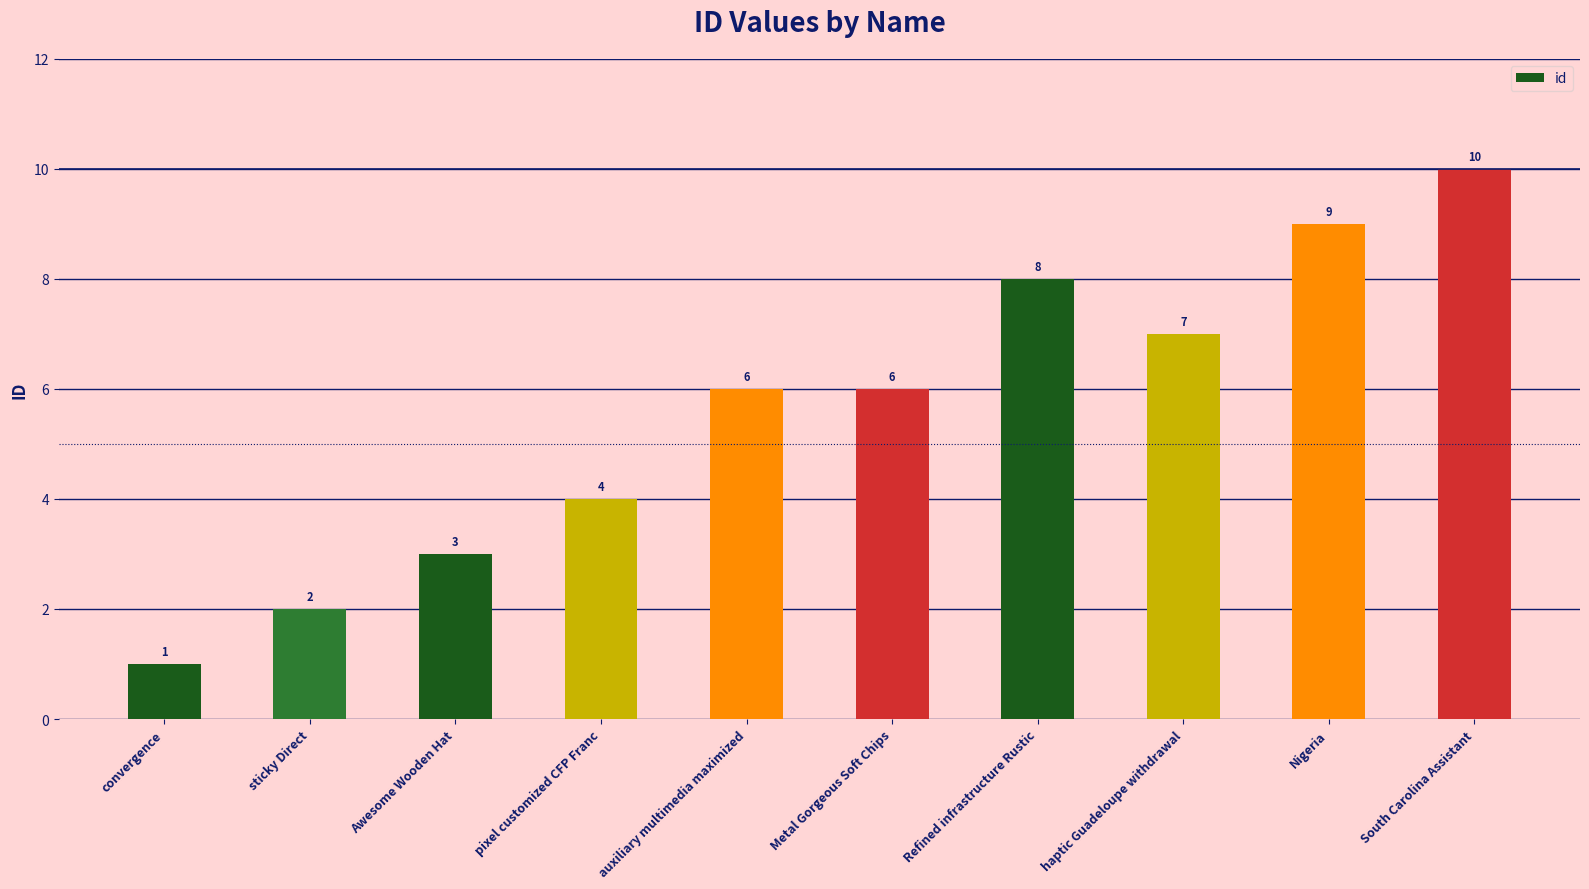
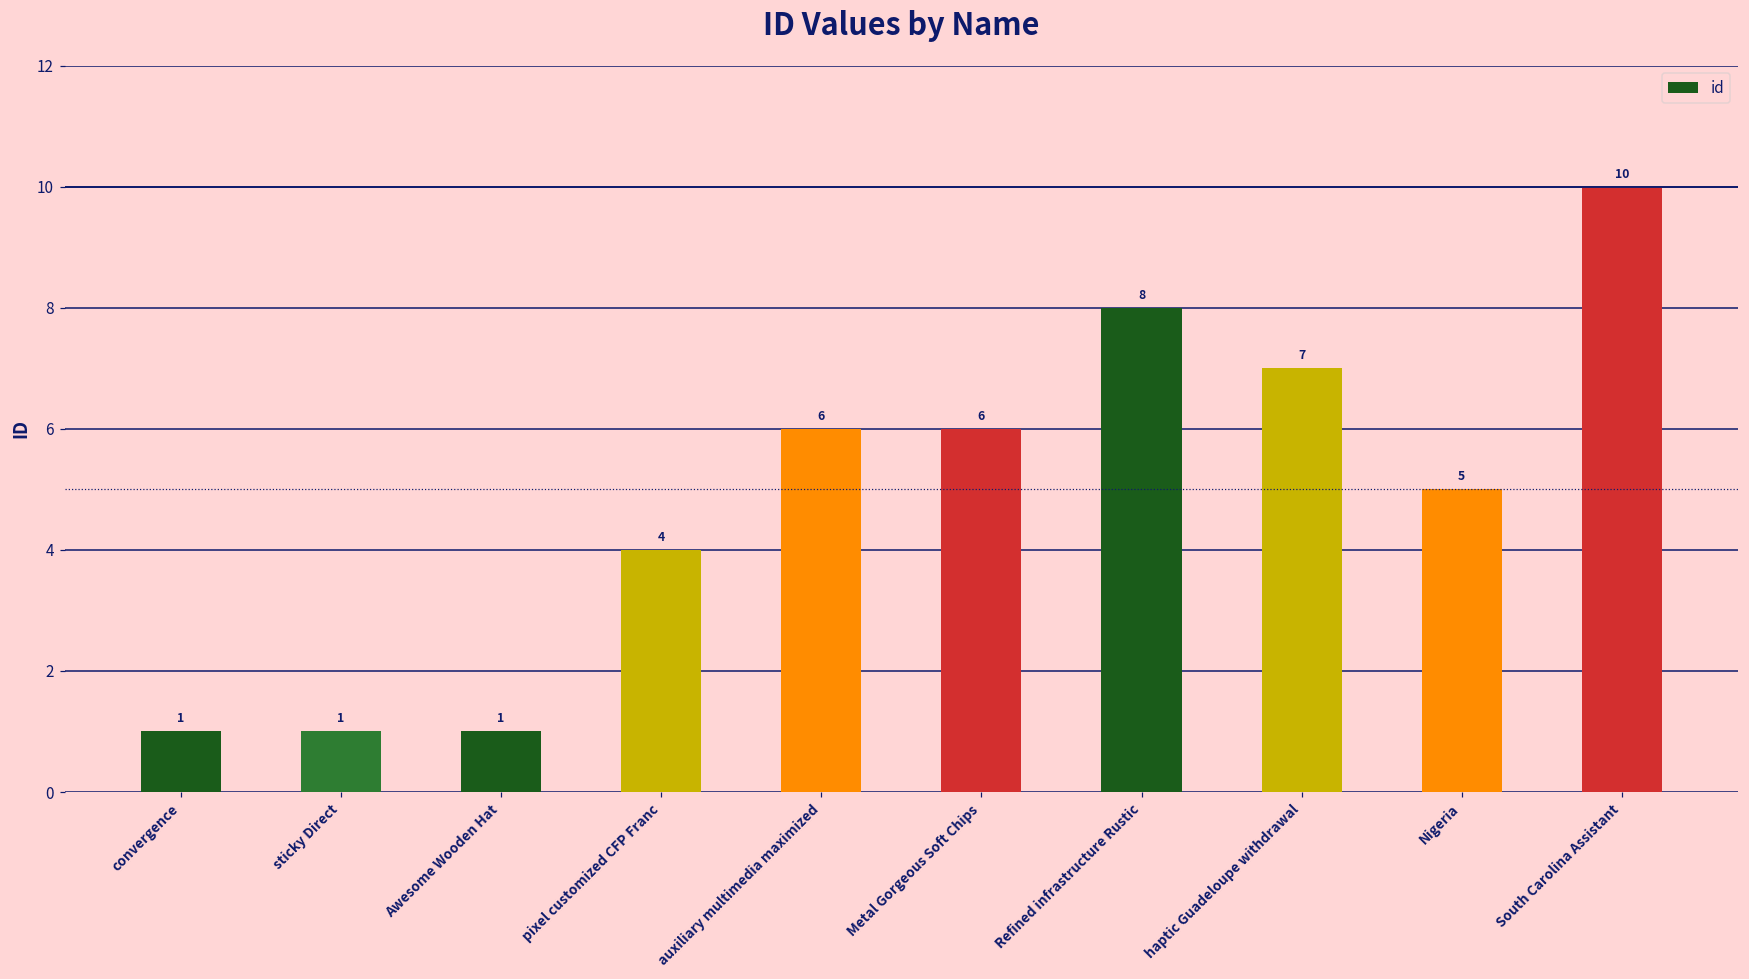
  {
    "convergence": 1,
-   "sticky Direct": 2,
-   "Awesome Wooden Hat": 3,
+   "sticky Direct": 1,
+   "Awesome Wooden Hat": 1,
    "pixel customized CFP Franc": 4,
    "auxiliary multimedia maximized": 6,
    "Metal Gorgeous Soft Chips": 6,
    "Refined infrastructure Rustic": 8,
    "haptic Guadeloupe withdrawal": 7,
-   "Nigeria": 9,
+   "Nigeria": 5,
    "South Carolina Assistant": 10
  }
